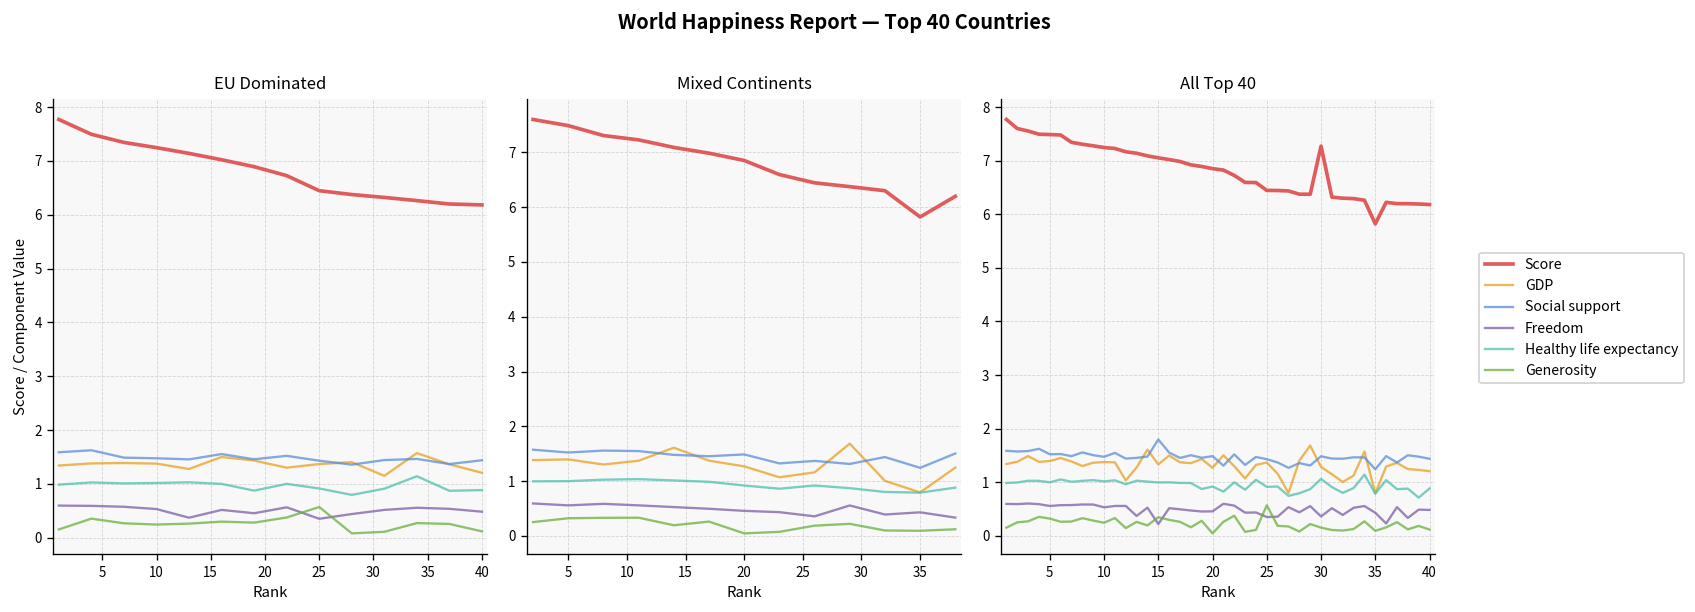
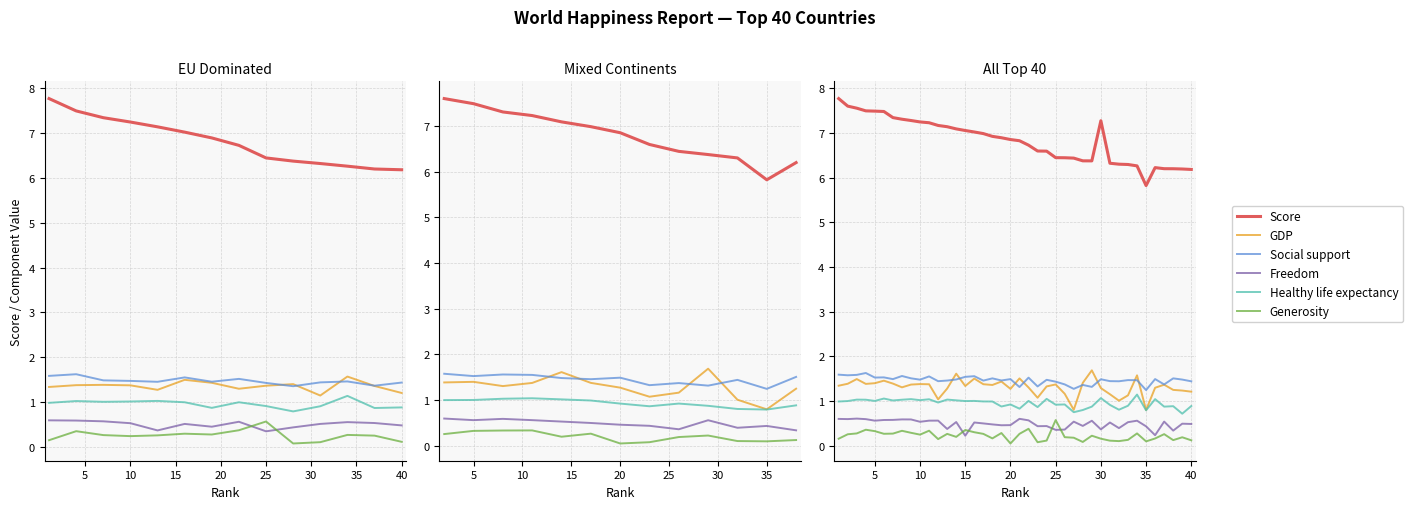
  {
    "EU Dominated": {
      "Score": {
        "10": 7.2,
        "25": 6.4,
        "40": 6.2
      },
      "GDP": {
        "10": 1.4,
        "25": 1.4,
        "40": 1.2
      },
      "Social support": {
        "10": 1.5,
        "25": 1.4,
        "40": 1.4
      },
      "Freedom": {
        "10": 0.5,
        "25": 0.4,
        "40": 0.5
      },
      "Healthy life expectancy": {
        "10": 1.0,
        "25": 0.9,
        "40": 0.9
      },
      "Generosity": {
        "10": 0.2,
        "25": 0.6,
        "40": 0.1
      }
    },
    "Mixed Continents": {
      "Score": {
        "5": 7.5,
        "20": 6.9,
        "35": 5.8
      },
      "GDP": {
        "5": 1.4,
        "20": 1.3
      },
      "Social support": {
        "5": 1.5,
        "20": 1.5,
        "35": 1.2
      },
      "Freedom": {
        "5": 0.6,
        "20": 0.5,
        "35": 0.4
      },
      "Healthy life expectancy": {
        "5": 1.0,
        "20": 0.9
      },
      "Generosity": {
        "5": 0.3,
        "20": 0.0,
        "35": 0.1
      }
    },
    "All Top 40": {
      "Score": {
        "5": 7.5,
        "10": 7.2,
        "15": 7.1,
        "20": 6.9,
        "25": 6.4,
        "30": 7.3,
        "35": 5.8,
        "40": 6.2
      },
      "GDP": {
        "5": 1.4,
        "10": 1.4,
        "15": 1.3,
        "20": 1.3,
        "25": 1.4,
        "30": 1.3,
        "40": 1.2
      },
      "Social support": {
        "5": 1.5,
        "10": 1.5,
-       "15": 1.8,
+       "15": 1.5,
        "20": 1.5,
        "25": 1.4,
        "30": 1.5,
        "35": 1.2,
        "40": 1.4
      },
      "Freedom": {
        "5": 0.6,
        "10": 0.5,
        "15": 0.2,
        "20": 0.5,
        "25": 0.4,
        "30": 0.4,
        "35": 0.4,
        "40": 0.5
      },
      "Healthy life expectancy": {
        "5": 1.0,
        "10": 1.0,
        "15": 1.0,
        "20": 0.9,
        "25": 0.9,
        "30": 1.1,
        "40": 0.9
      },
      "Generosity": {
        "5": 0.3,
        "10": 0.2,
        "15": 0.3,
        "20": 0.0,
        "25": 0.6,
        "30": 0.2,
        "35": 0.1,
        "40": 0.1
      }
    }
  }
